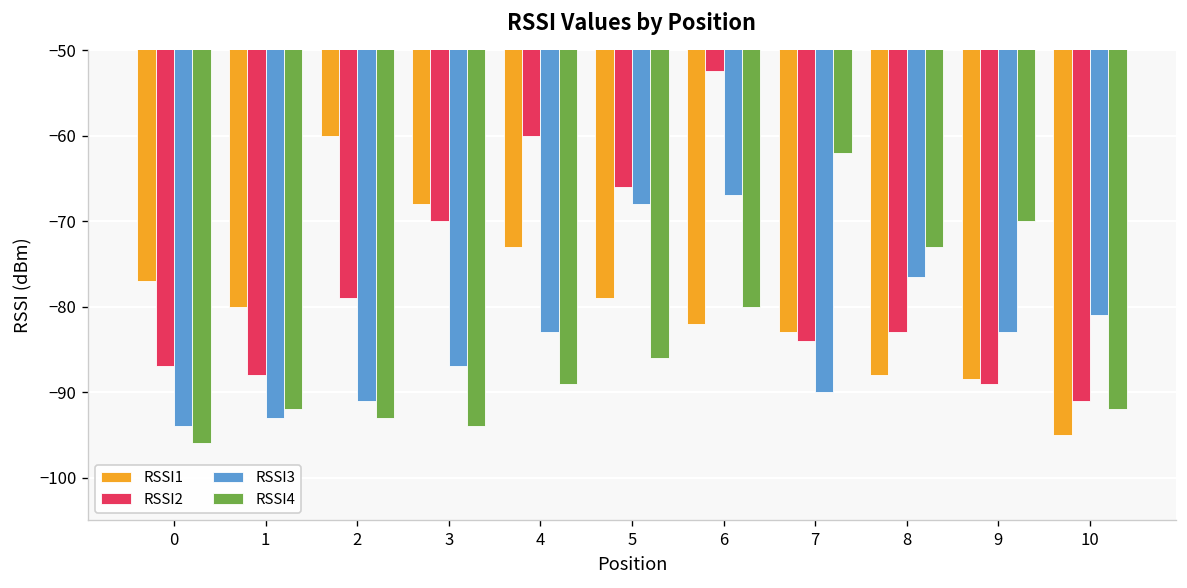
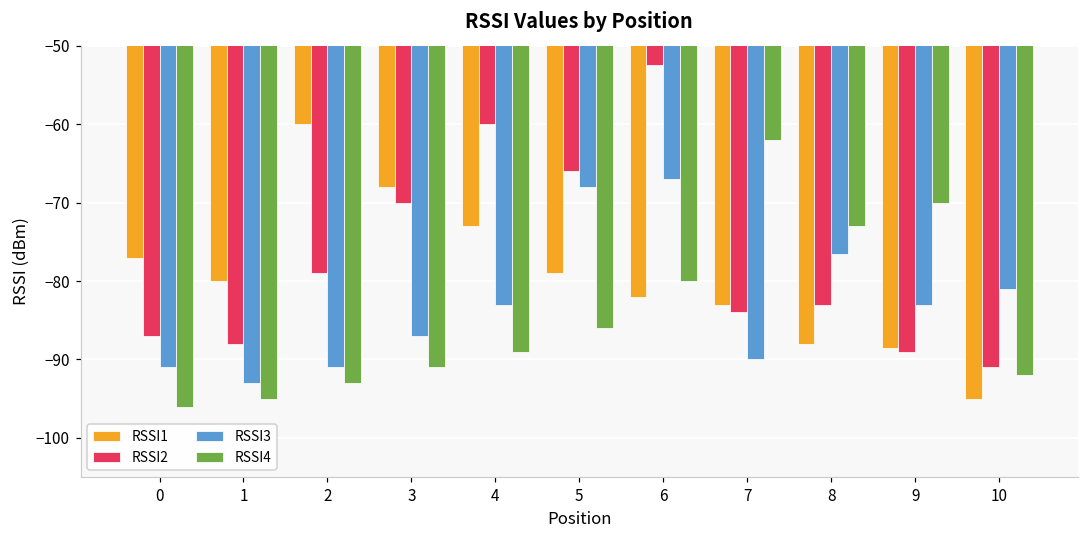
  {
    "RSSI1": {
      "0": -77,
      "1": -80,
      "2": -60,
      "3": -68,
      "4": -73,
      "5": -79,
      "6": -82,
      "7": -83,
      "8": -88,
      "9": -89,
      "10": -95
    },
    "RSSI2": {
      "0": -87,
      "1": -88,
      "2": -79,
      "3": -70,
      "4": -60,
      "5": -66,
      "6": -53,
      "7": -84,
      "8": -83,
      "9": -89,
      "10": -91
    },
    "RSSI3": {
-     "0": -94,
+     "0": -91,
      "1": -93,
      "2": -91,
      "3": -87,
      "4": -83,
      "5": -68,
      "6": -67,
      "7": -90,
      "8": -77,
      "9": -83,
      "10": -81
    },
    "RSSI4": {
      "0": -96,
-     "1": -92,
+     "1": -95,
      "2": -93,
-     "3": -94,
+     "3": -91,
      "4": -89,
      "5": -86,
      "6": -80,
      "7": -62,
      "8": -73,
      "9": -70,
      "10": -92
    }
  }
